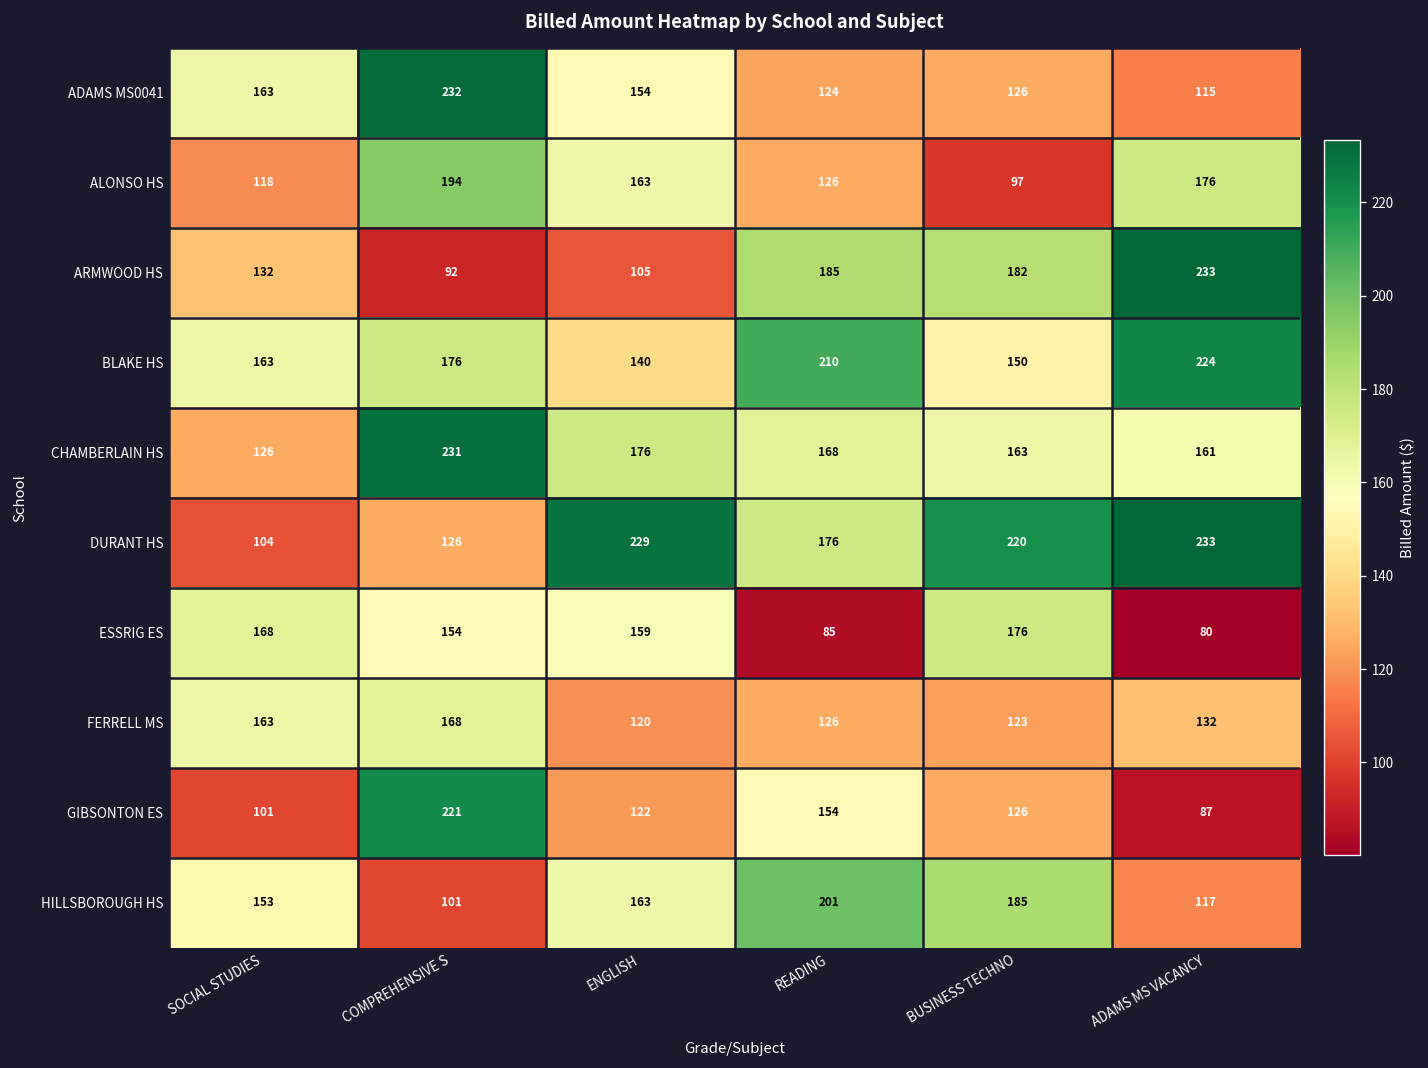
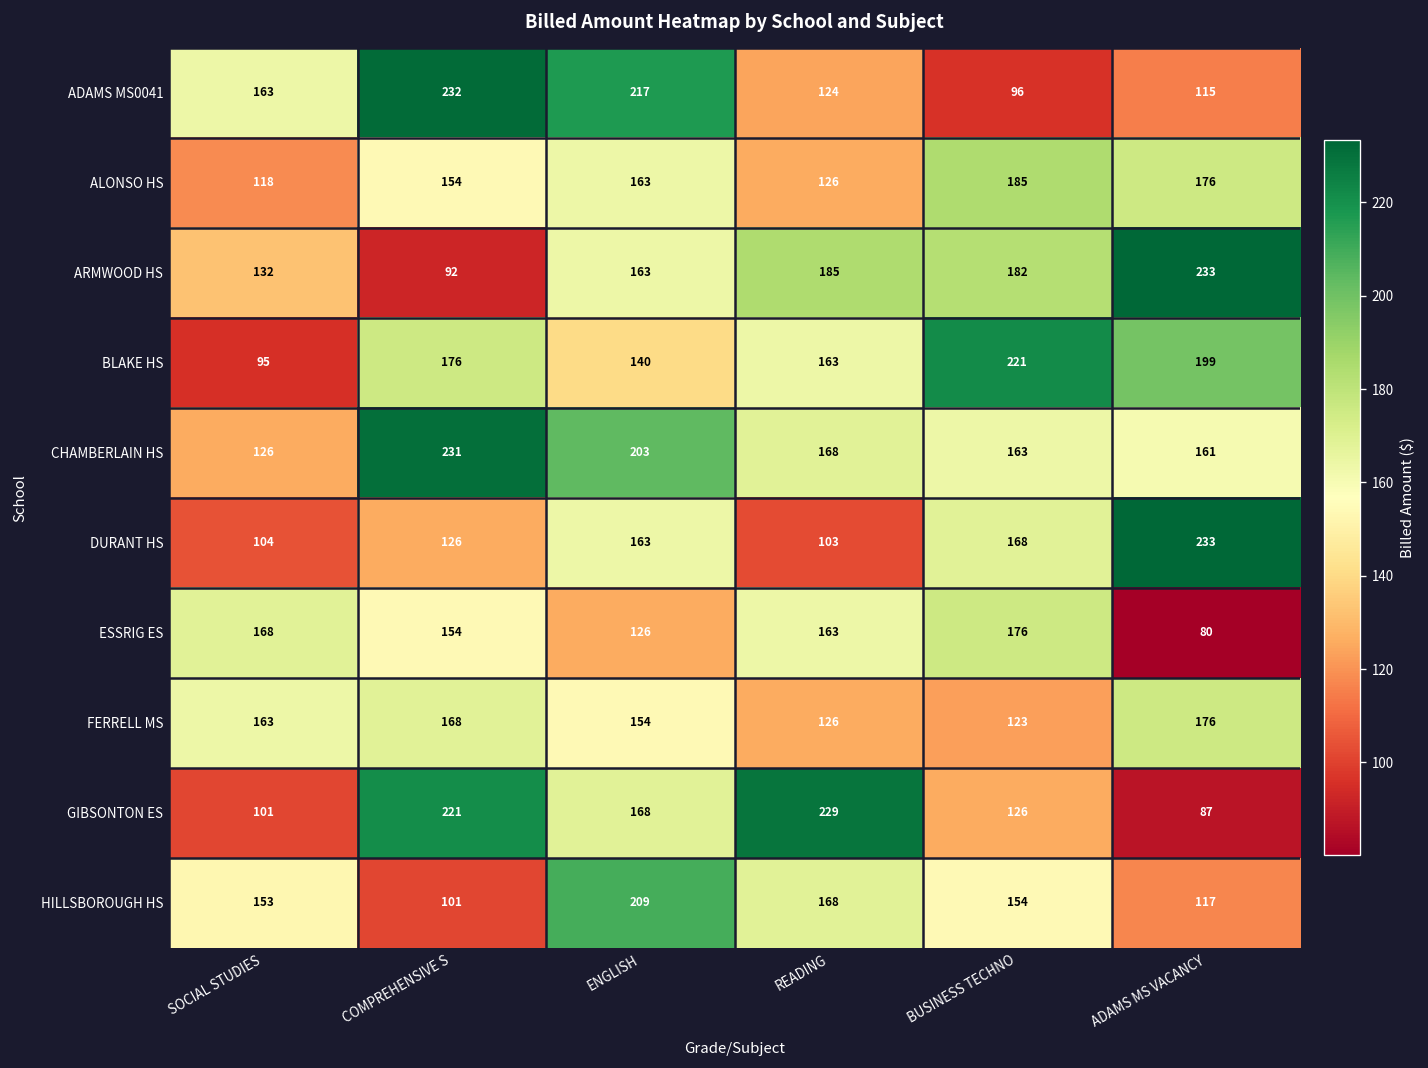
  {
    "ADAMS MS0041": {
      "SOCIAL STUDIES": 163,
      "COMPREHENSIVE S": 232,
-     "ENGLISH": 154,
+     "ENGLISH": 217,
      "READING": 124,
-     "BUSINESS TECHNO": 126,
+     "BUSINESS TECHNO": 96,
      "ADAMS MS VACANCY": 115
    },
    "ALONSO HS": {
      "SOCIAL STUDIES": 118,
-     "COMPREHENSIVE S": 194,
+     "COMPREHENSIVE S": 154,
      "ENGLISH": 163,
      "READING": 126,
-     "BUSINESS TECHNO": 97,
+     "BUSINESS TECHNO": 185,
      "ADAMS MS VACANCY": 176
    },
    "ARMWOOD HS": {
      "SOCIAL STUDIES": 132,
      "COMPREHENSIVE S": 92,
-     "ENGLISH": 105,
+     "ENGLISH": 163,
      "READING": 185,
      "BUSINESS TECHNO": 182,
      "ADAMS MS VACANCY": 233
    },
    "BLAKE HS": {
-     "SOCIAL STUDIES": 163,
+     "SOCIAL STUDIES": 95,
      "COMPREHENSIVE S": 176,
      "ENGLISH": 140,
-     "READING": 210,
-     "BUSINESS TECHNO": 150,
-     "ADAMS MS VACANCY": 224
+     "READING": 163,
+     "BUSINESS TECHNO": 221,
+     "ADAMS MS VACANCY": 199
    },
    "CHAMBERLAIN HS": {
      "SOCIAL STUDIES": 126,
      "COMPREHENSIVE S": 231,
-     "ENGLISH": 176,
+     "ENGLISH": 203,
      "READING": 168,
      "BUSINESS TECHNO": 163,
      "ADAMS MS VACANCY": 161
    },
    "DURANT HS": {
      "SOCIAL STUDIES": 104,
      "COMPREHENSIVE S": 126,
-     "ENGLISH": 229,
-     "READING": 176,
-     "BUSINESS TECHNO": 220,
+     "ENGLISH": 163,
+     "READING": 103,
+     "BUSINESS TECHNO": 168,
      "ADAMS MS VACANCY": 233
    },
    "ESSRIG ES": {
      "SOCIAL STUDIES": 168,
      "COMPREHENSIVE S": 154,
-     "ENGLISH": 159,
-     "READING": 85,
+     "ENGLISH": 126,
+     "READING": 163,
      "BUSINESS TECHNO": 176,
      "ADAMS MS VACANCY": 80
    },
    "FERRELL MS": {
      "SOCIAL STUDIES": 163,
      "COMPREHENSIVE S": 168,
-     "ENGLISH": 120,
+     "ENGLISH": 154,
      "READING": 126,
      "BUSINESS TECHNO": 123,
-     "ADAMS MS VACANCY": 132
+     "ADAMS MS VACANCY": 176
    },
    "GIBSONTON ES": {
      "SOCIAL STUDIES": 101,
      "COMPREHENSIVE S": 221,
-     "ENGLISH": 122,
-     "READING": 154,
+     "ENGLISH": 168,
+     "READING": 229,
      "BUSINESS TECHNO": 126,
      "ADAMS MS VACANCY": 87
    },
    "HILLSBOROUGH HS": {
      "SOCIAL STUDIES": 153,
      "COMPREHENSIVE S": 101,
-     "ENGLISH": 163,
-     "READING": 201,
-     "BUSINESS TECHNO": 185,
+     "ENGLISH": 209,
+     "READING": 168,
+     "BUSINESS TECHNO": 154,
      "ADAMS MS VACANCY": 117
    }
  }
